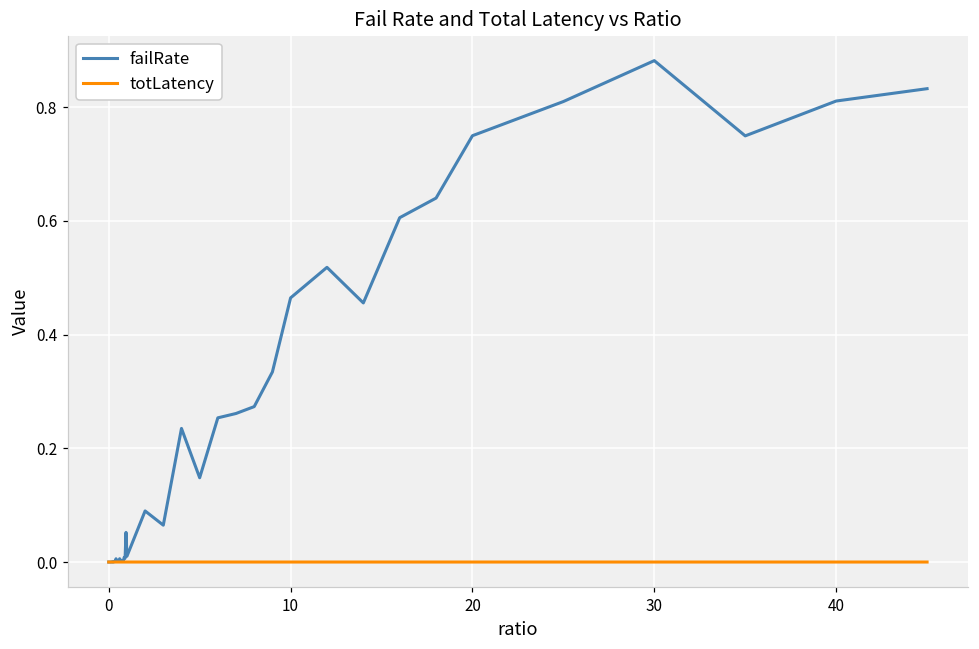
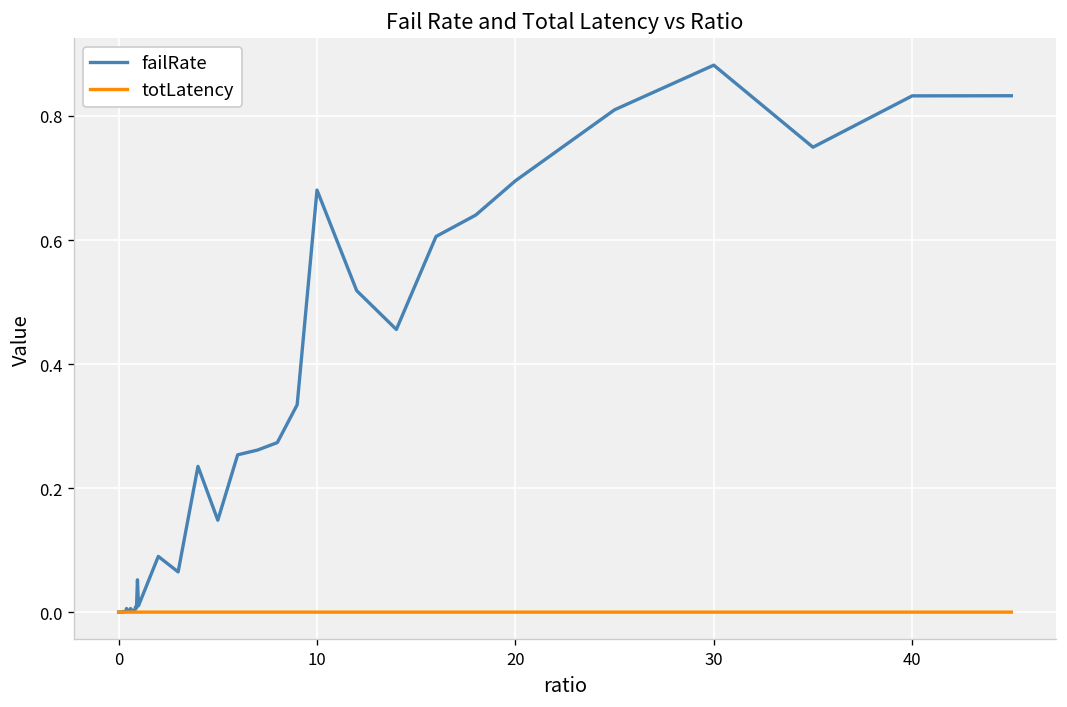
  {
    "failRate": {
-     "10": 0.46,
-     "20": 0.75,
+     "10": 0.68,
+     "20": 0.70,
      "30": 0.88,
-     "40": 0.81
+     "40": 0.83
    },
    "totLatency": {
      "10": 0.00,
      "20": 0.00,
      "30": 0.00,
      "40": 0.00
    }
  }
